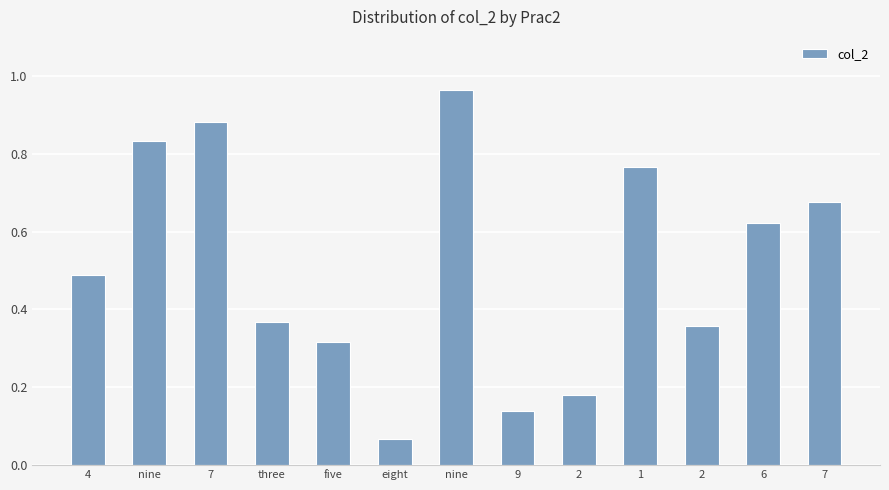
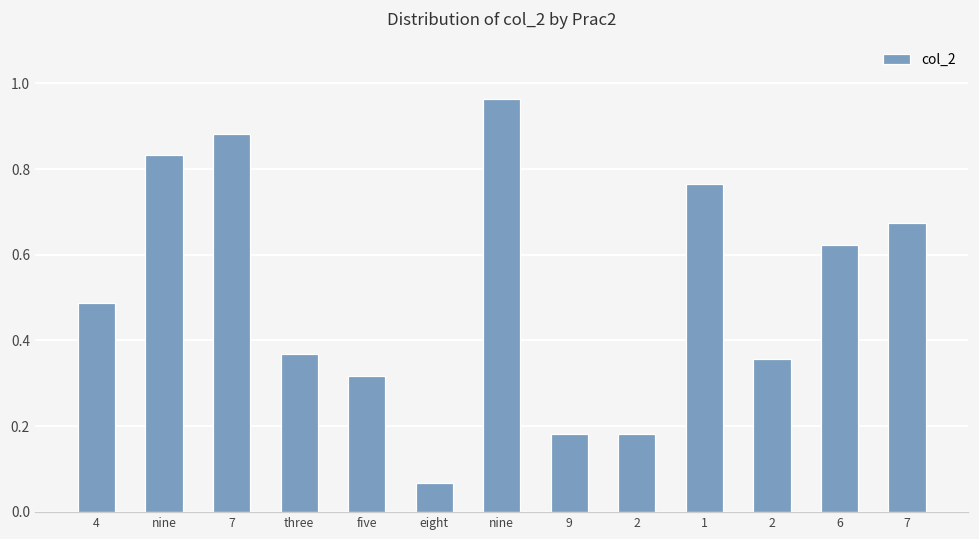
  {
    "4": 0.49,
    "three": 0.37,
    "five": 0.32,
    "eight": 0.07,
-   "9": 0.14,
+   "9": 0.18,
    "1": 0.77,
    "6": 0.62
  }
